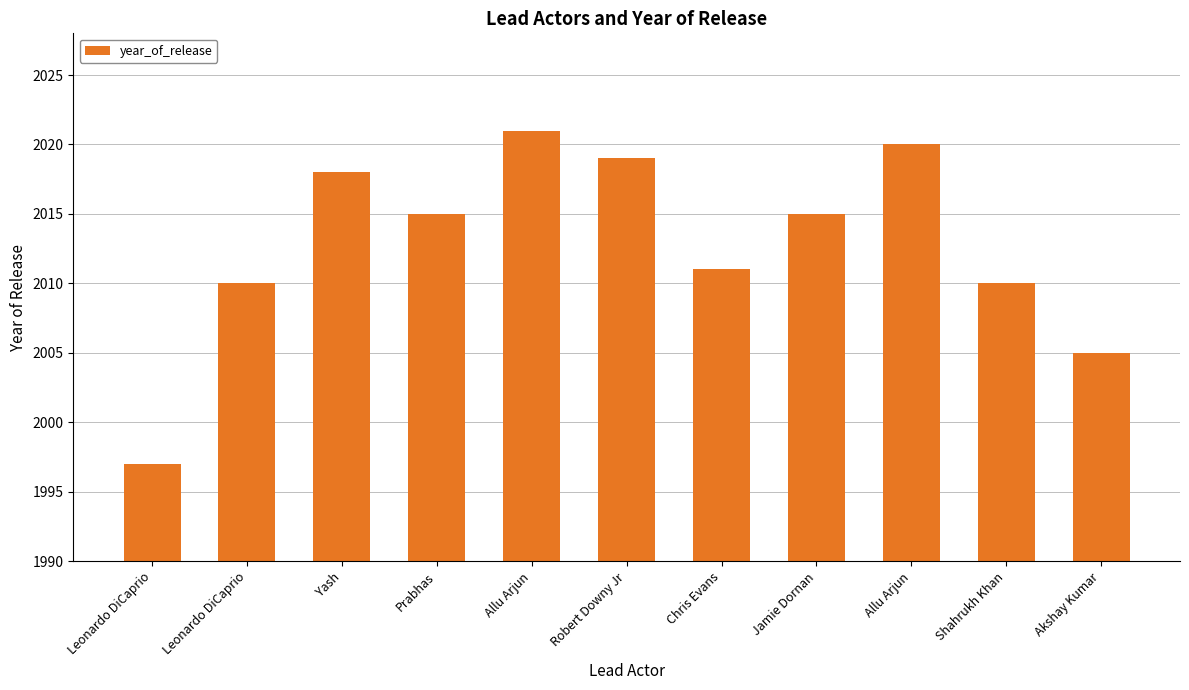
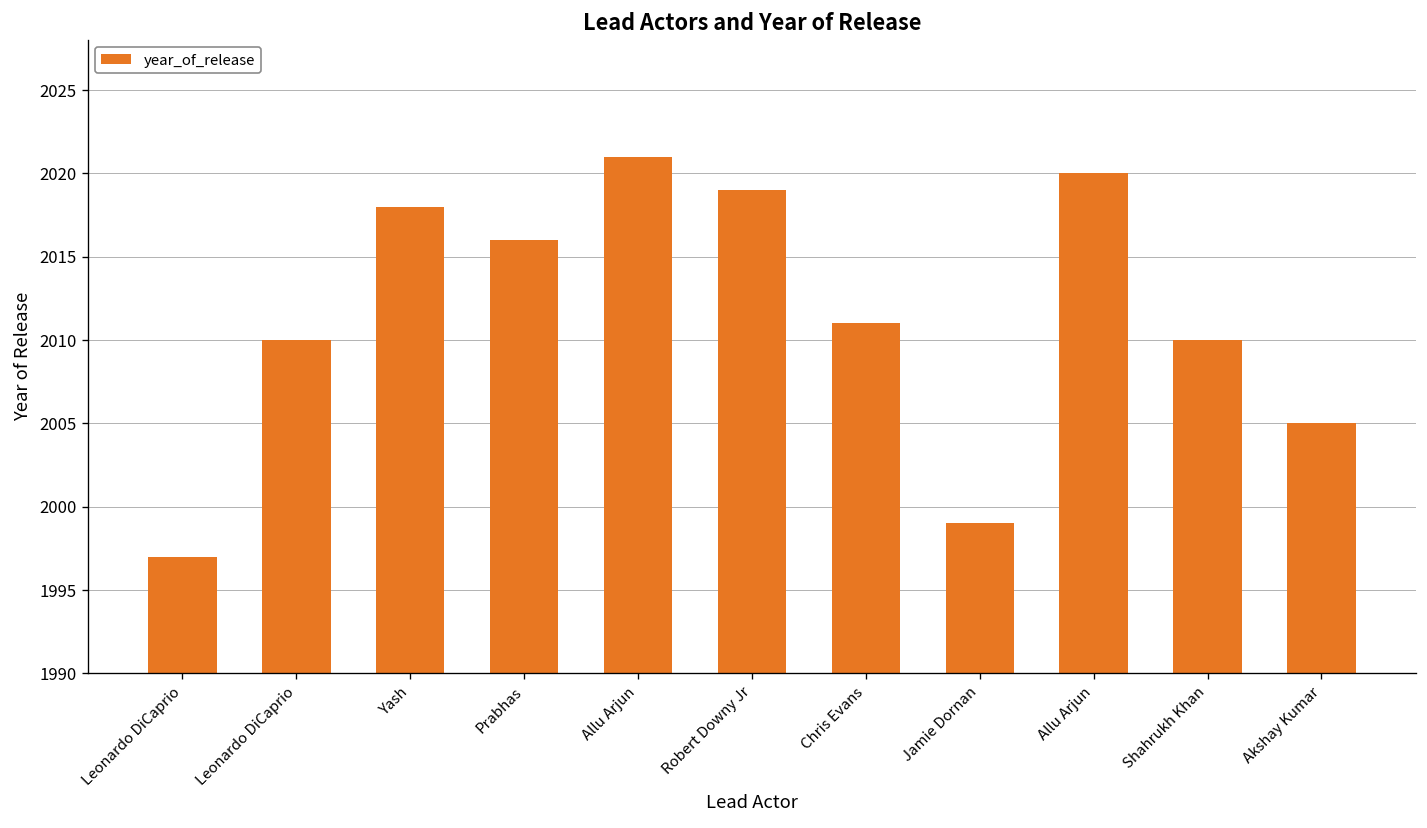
  {
    "Yash": 2018,
-   "Prabhas": 2015,
+   "Prabhas": 2016,
    "Robert Downy Jr": 2019,
    "Chris Evans": 2011,
-   "Jamie Dornan": 2015,
+   "Jamie Dornan": 1999,
    "Shahrukh Khan": 2010,
    "Akshay Kumar": 2005
  }
